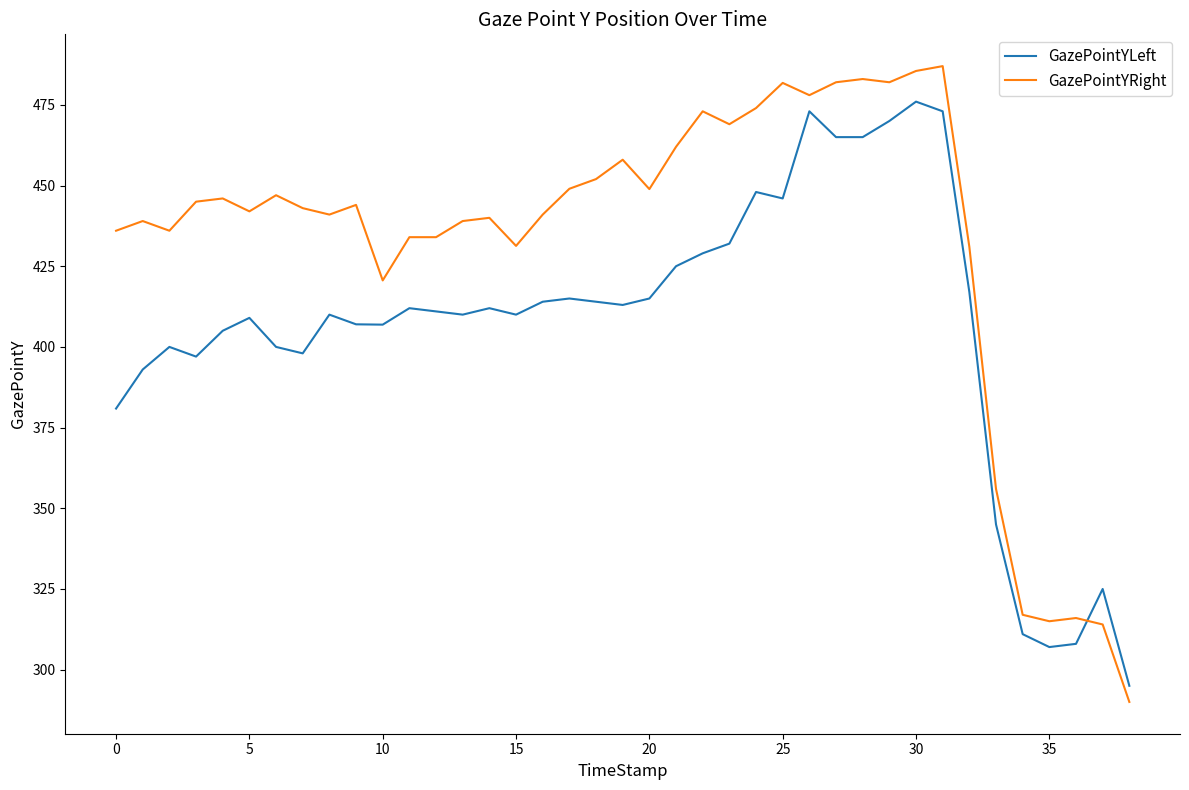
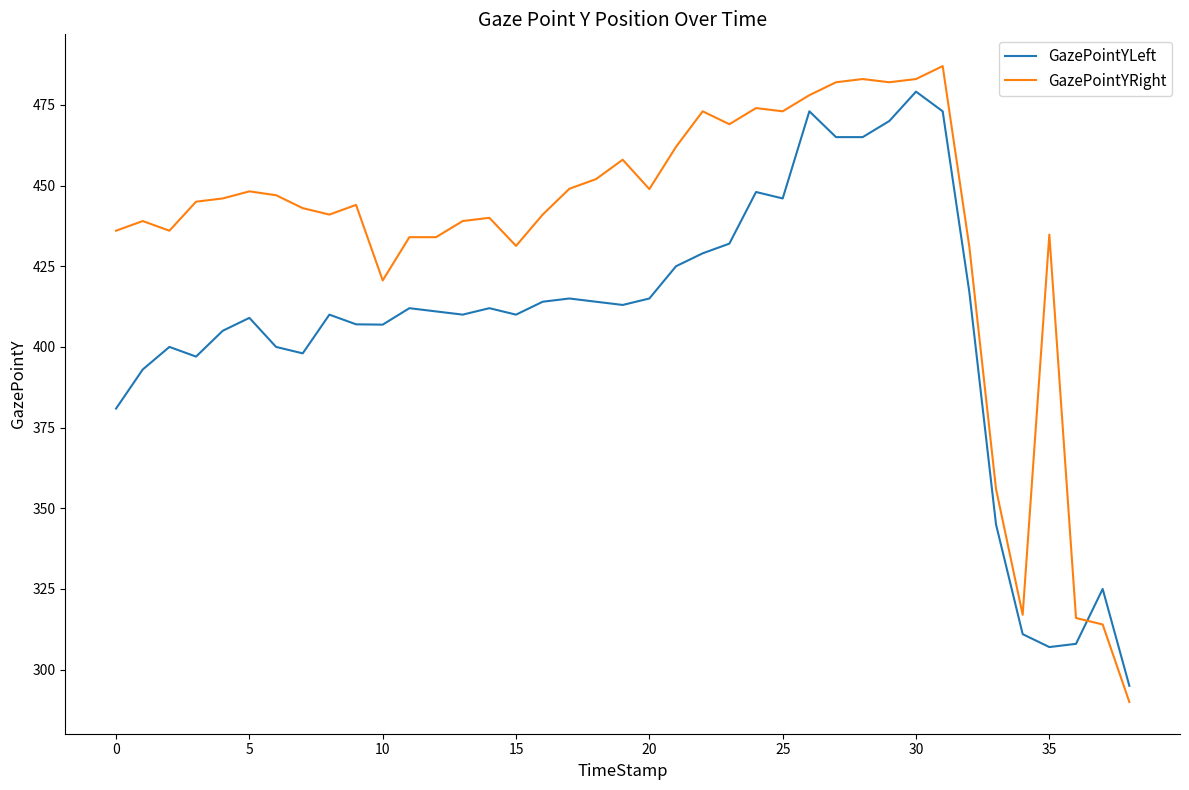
  {
    "GazePointYLeft": {
      "0": 381,
      "5": 409,
      "10": 407,
      "15": 410,
      "20": 415,
      "25": 446,
-     "30": 476,
+     "30": 479,
      "35": 307
    },
    "GazePointYRight": {
      "0": 436,
-     "5": 442,
+     "5": 448,
      "10": 421,
      "15": 431,
      "20": 449,
-     "25": 482,
-     "30": 486,
-     "35": 315
+     "25": 473,
+     "30": 483,
+     "35": 435
    }
  }
